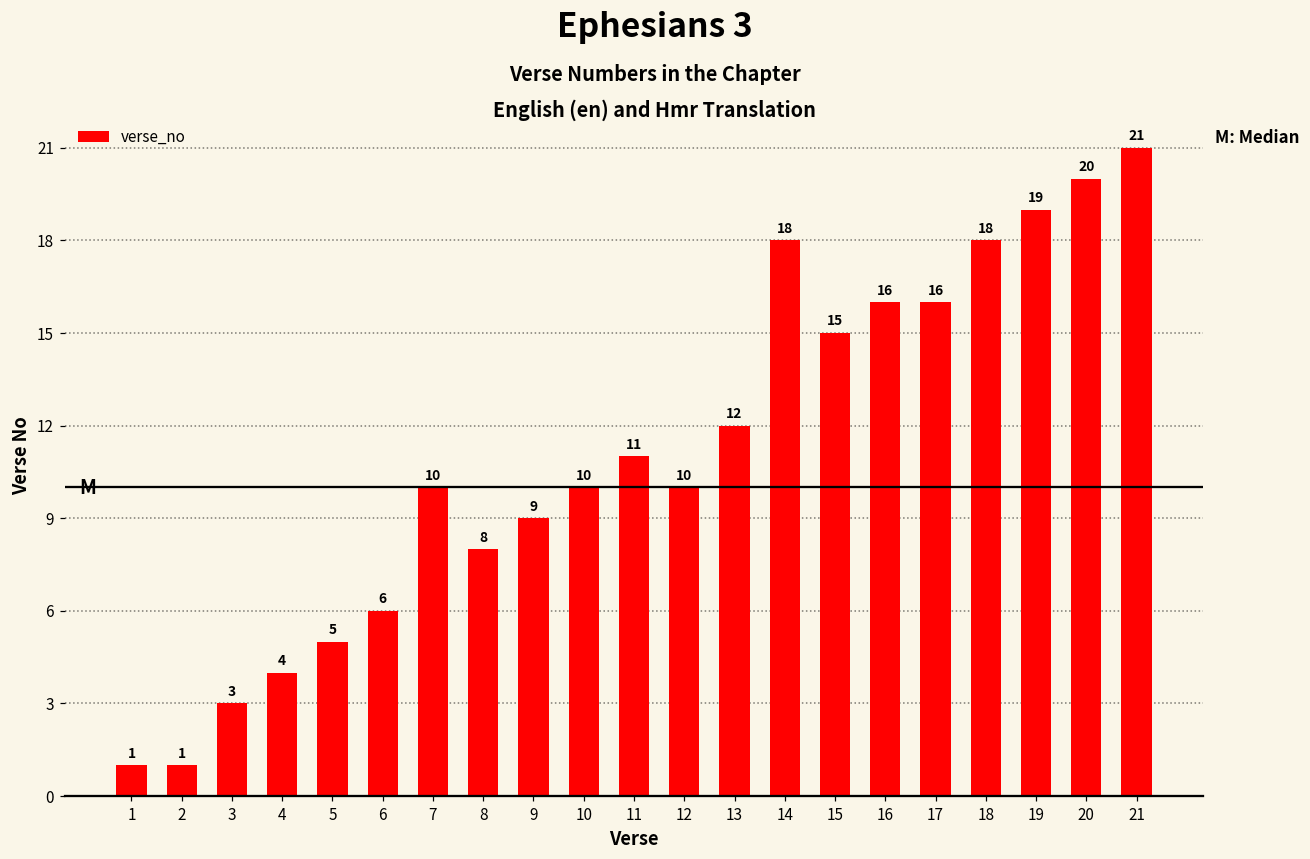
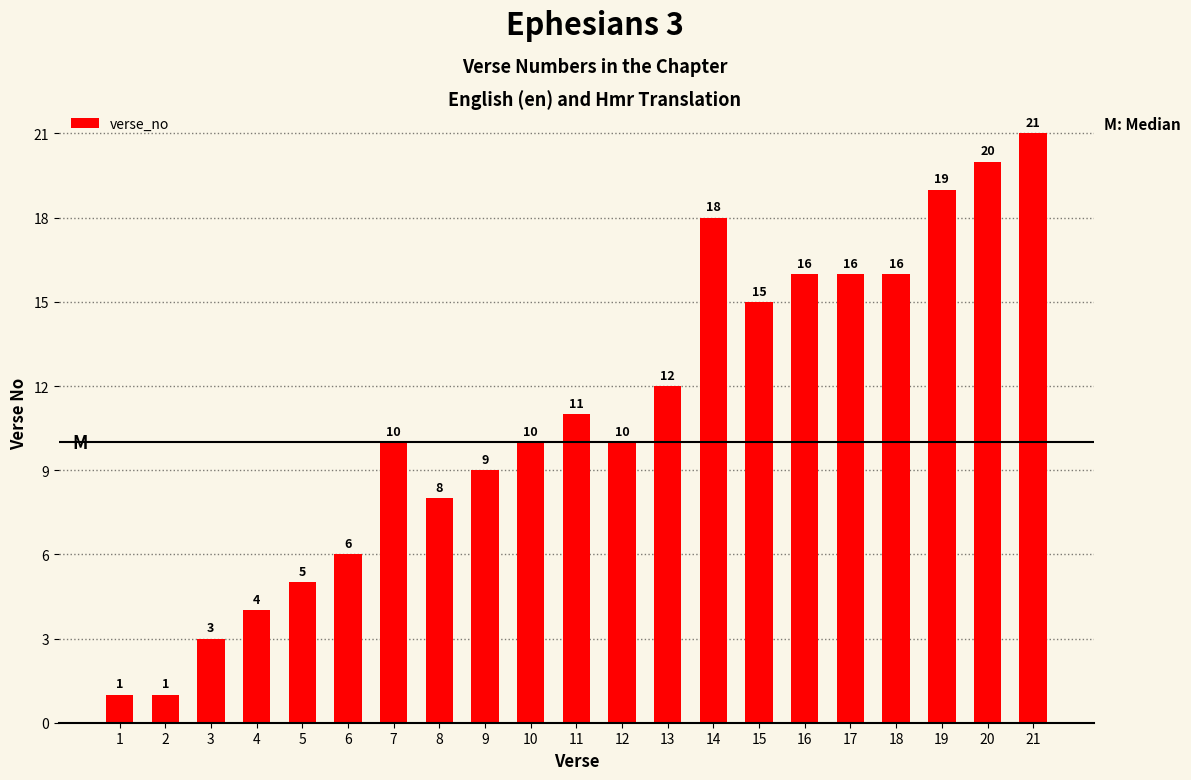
  {
    "1": 1,
    "2": 1,
    "3": 3,
    "4": 4,
    "5": 5,
    "6": 6,
    "7": 10,
    "8": 8,
    "9": 9,
    "10": 10,
    "11": 11,
    "12": 10,
    "13": 12,
    "14": 18,
    "15": 15,
    "16": 16,
    "17": 16,
-   "18": 18,
+   "18": 16,
    "19": 19,
    "20": 20,
    "21": 21
  }
